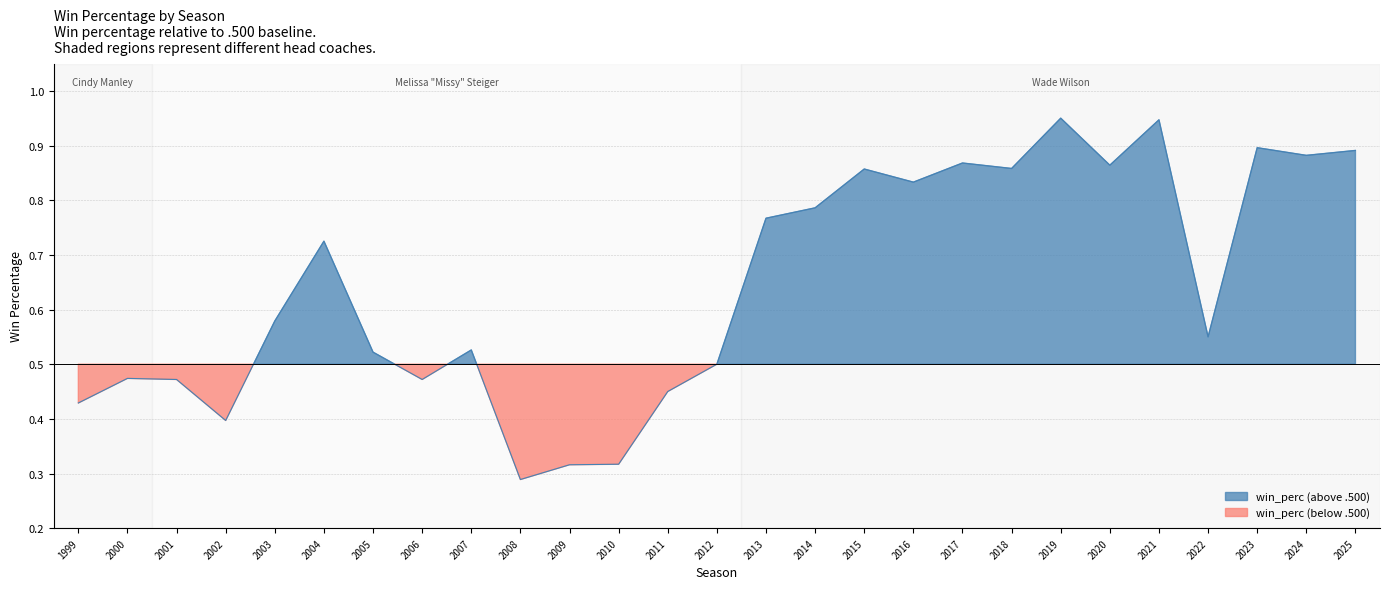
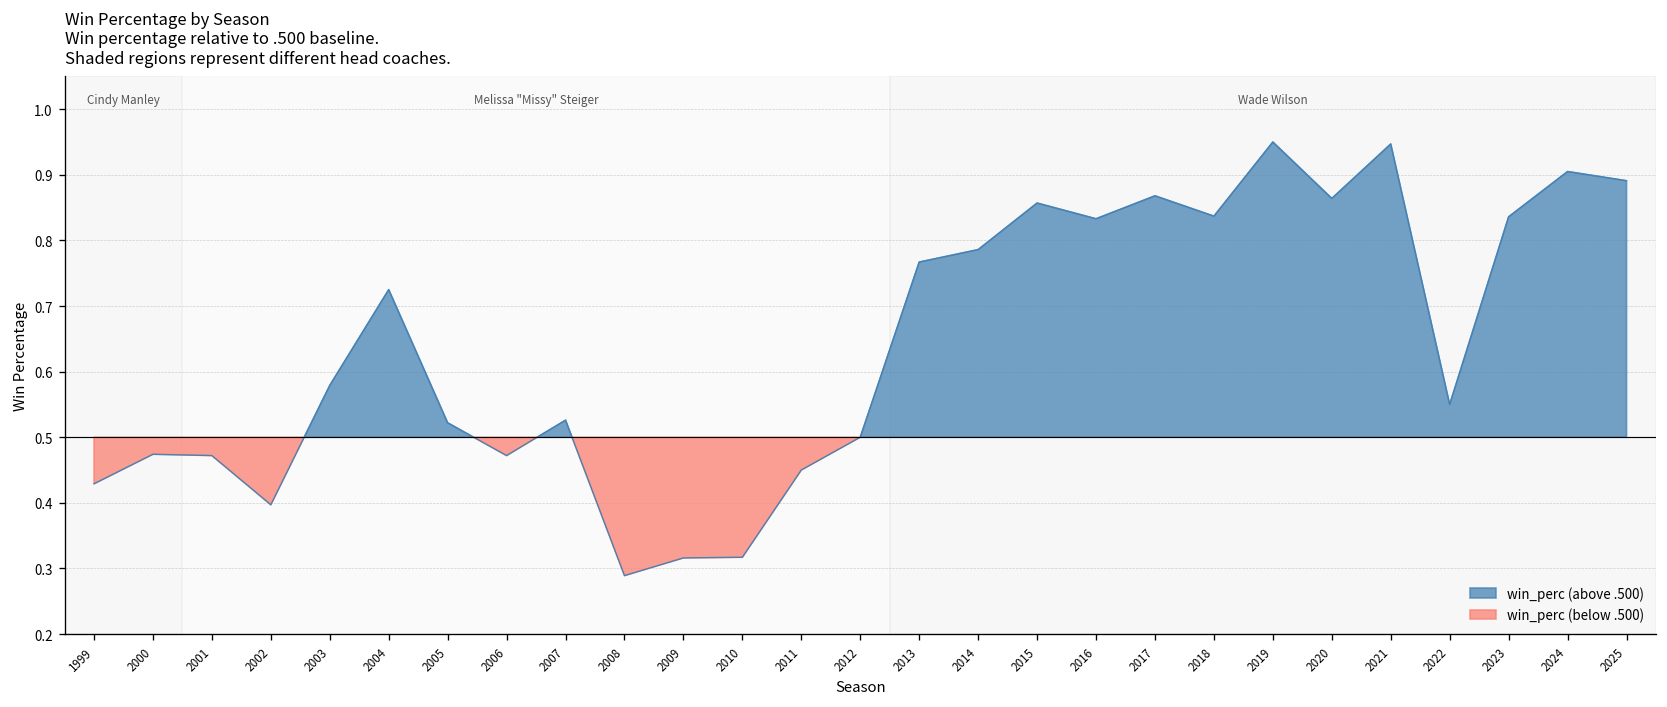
  {
    "1999": 0.43,
    "2000": 0.47,
    "2001": 0.47,
    "2002": 0.40,
    "2003": 0.58,
    "2004": 0.73,
    "2005": 0.52,
    "2006": 0.47,
    "2007": 0.53,
    "2008": 0.29,
    "2009": 0.32,
    "2010": 0.32,
    "2011": 0.45,
    "2012": 0.50,
    "2013": 0.77,
    "2014": 0.79,
    "2015": 0.86,
    "2016": 0.83,
    "2017": 0.87,
-   "2018": 0.86,
+   "2018": 0.84,
    "2019": 0.95,
    "2020": 0.86,
    "2021": 0.95,
    "2022": 0.55,
-   "2023": 0.90,
-   "2024": 0.88,
+   "2023": 0.84,
+   "2024": 0.91,
    "2025": 0.89
  }
